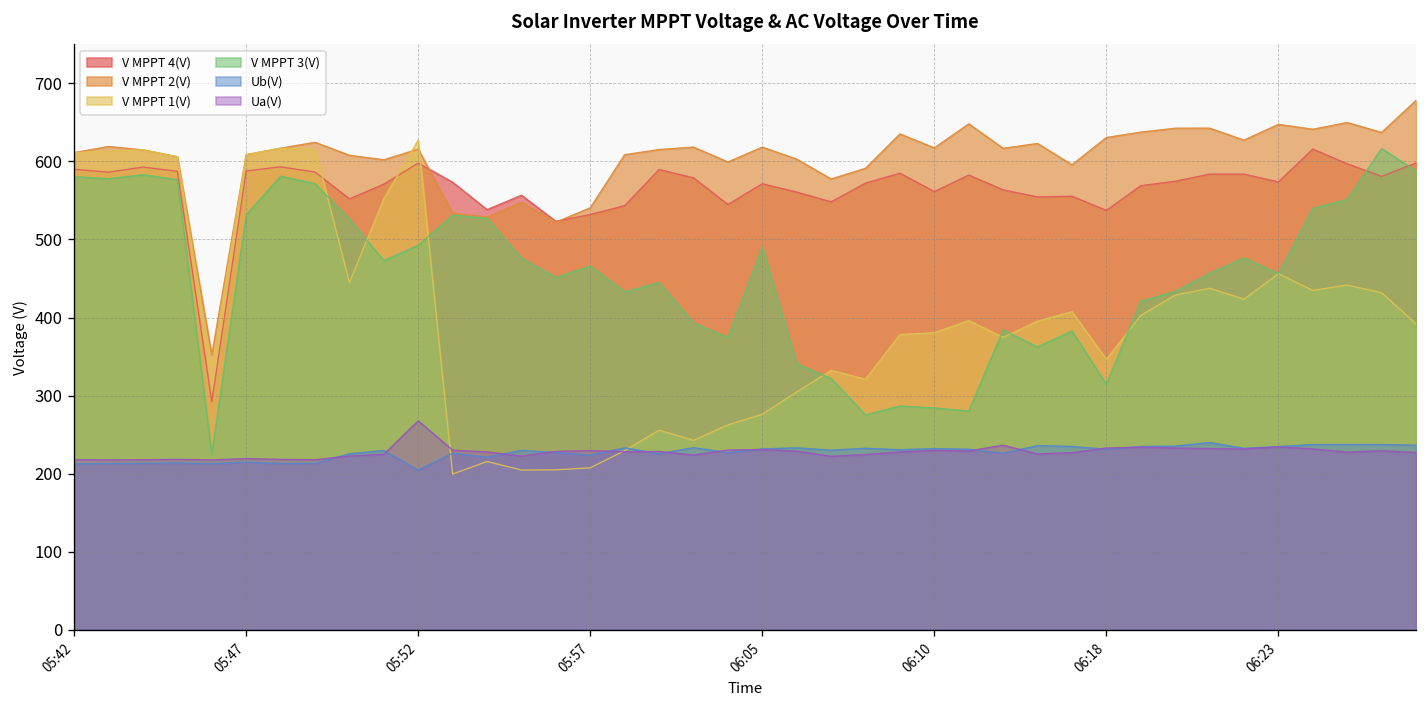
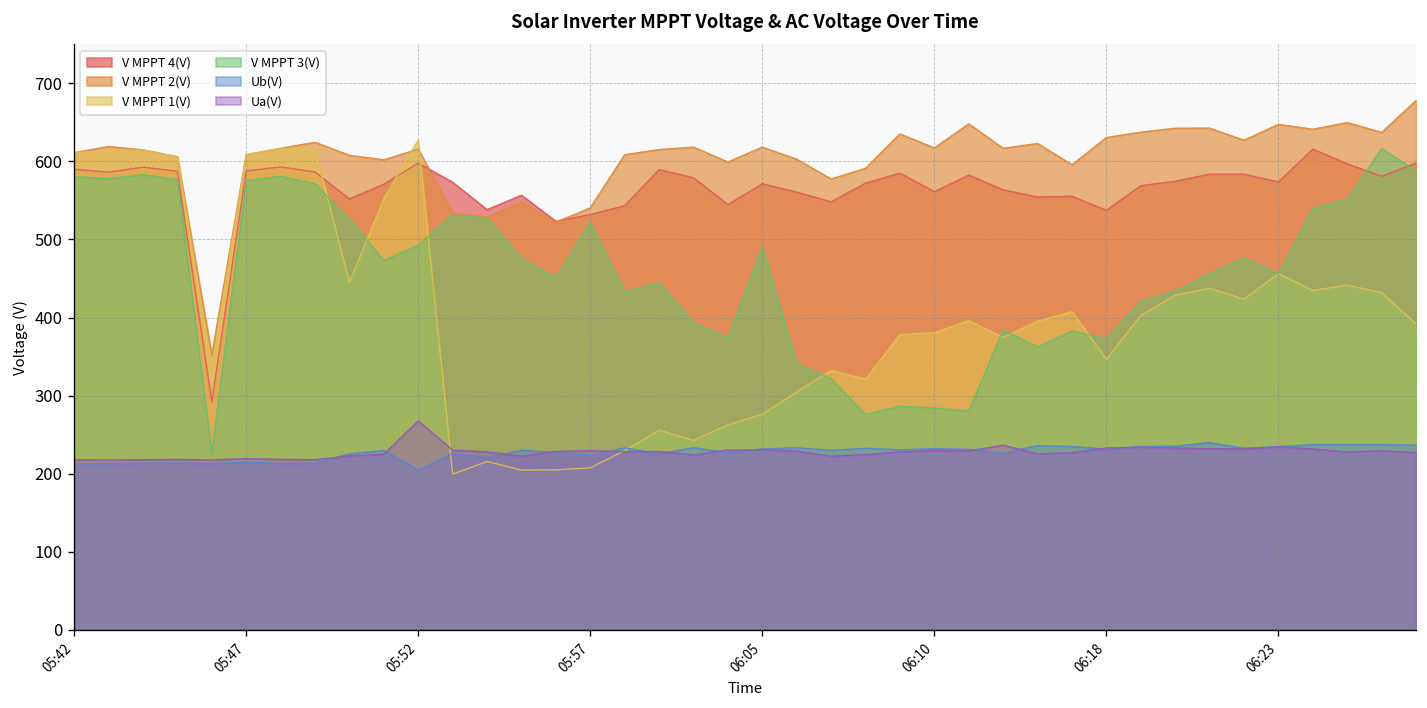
  {
    "V MPPT 3(V)": {
      "05:42": 580,
-     "05:47": 530,
+     "05:47": 580,
      "05:52": 490,
-     "05:57": 470,
+     "05:57": 520,
      "06:05": 490,
      "06:10": 280,
-     "06:18": 310
+     "06:18": 370
    },
    "Ub(V)": {
      "05:42": 210,
      "05:47": 210,
      "05:52": 200,
      "05:57": 220
    },
    "Ua(V)": {
      "05:42": 220,
      "05:47": 220,
      "05:52": 270,
      "05:57": 230
    }
  }
